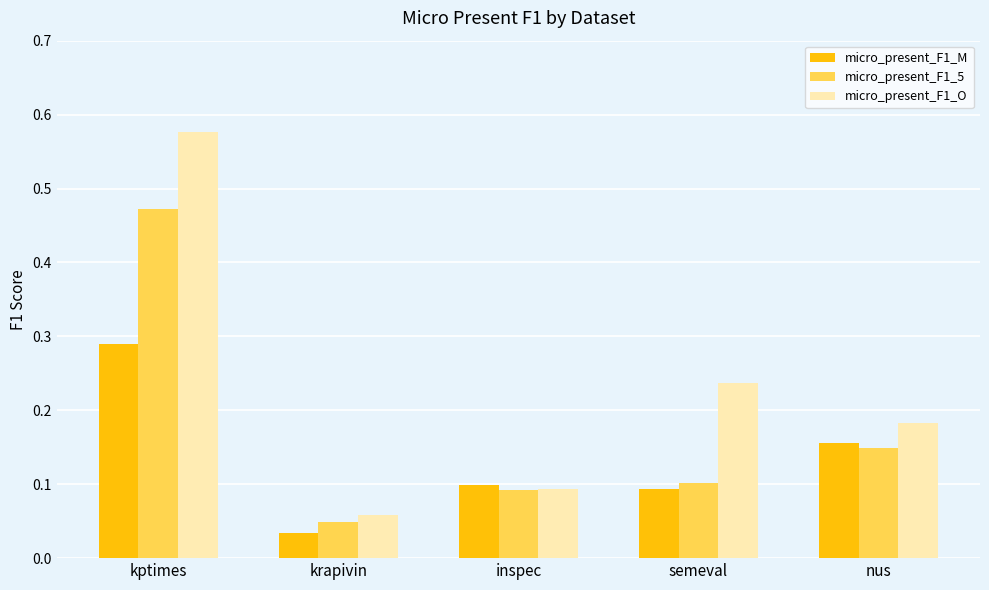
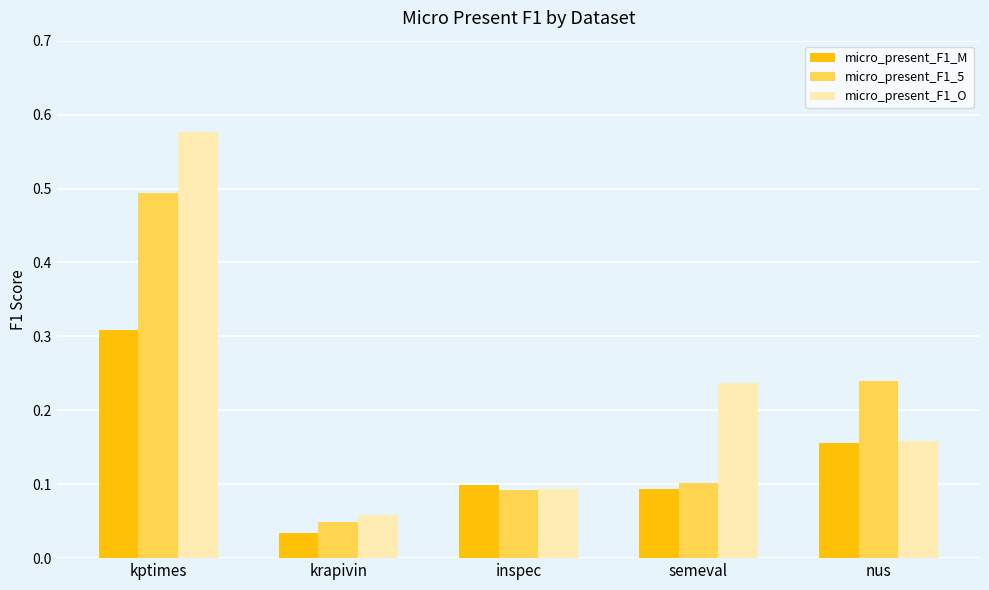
  {
    "micro_present_F1_M": {
-     "kptimes": 0.29,
+     "kptimes": 0.31,
      "krapivin": 0.03,
      "inspec": 0.10,
      "semeval": 0.09,
      "nus": 0.16
    },
    "micro_present_F1_5": {
-     "kptimes": 0.47,
+     "kptimes": 0.49,
      "krapivin": 0.05,
      "inspec": 0.09,
      "semeval": 0.10,
-     "nus": 0.15
+     "nus": 0.24
    },
    "micro_present_F1_O": {
      "kptimes": 0.58,
      "krapivin": 0.06,
      "inspec": 0.09,
      "semeval": 0.24,
-     "nus": 0.18
+     "nus": 0.16
    }
  }
